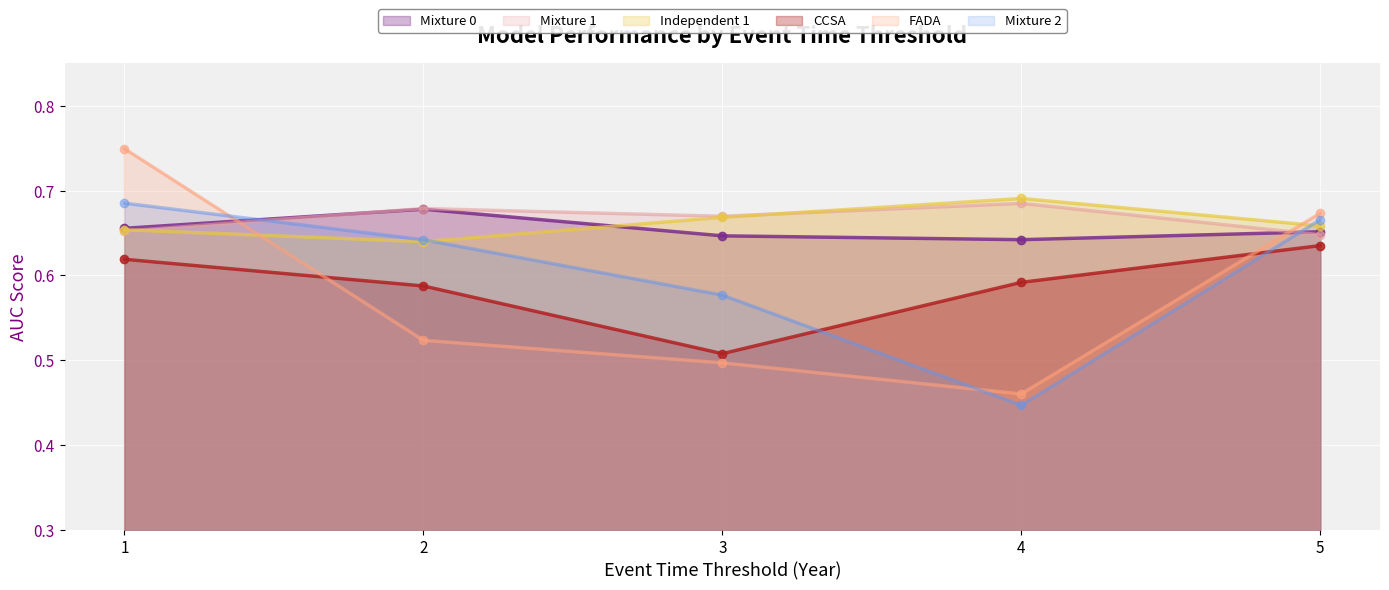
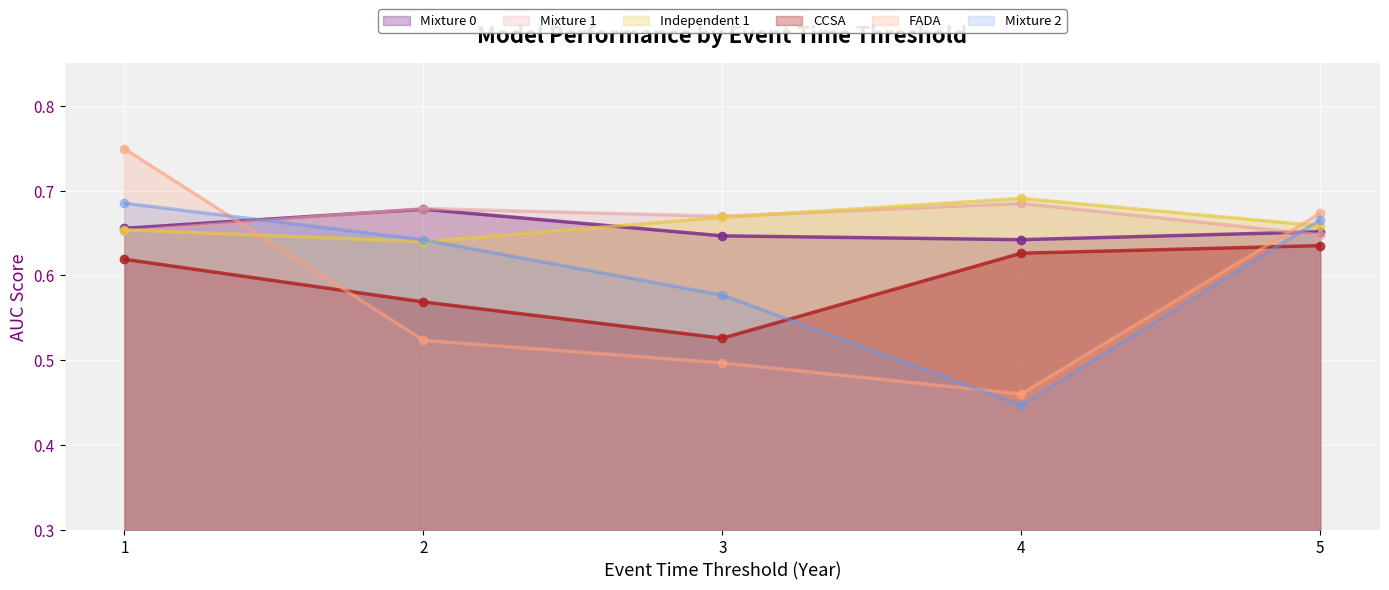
  {
    "Mixture 0": {
      "3": 0.65,
      "4": 0.64,
      "5": 0.65
    },
    "CCSA": {
      "1": 0.62,
-     "2": 0.59,
-     "3": 0.51,
-     "4": 0.59,
+     "2": 0.57,
+     "3": 0.53,
+     "4": 0.63,
      "5": 0.64
    }
  }
